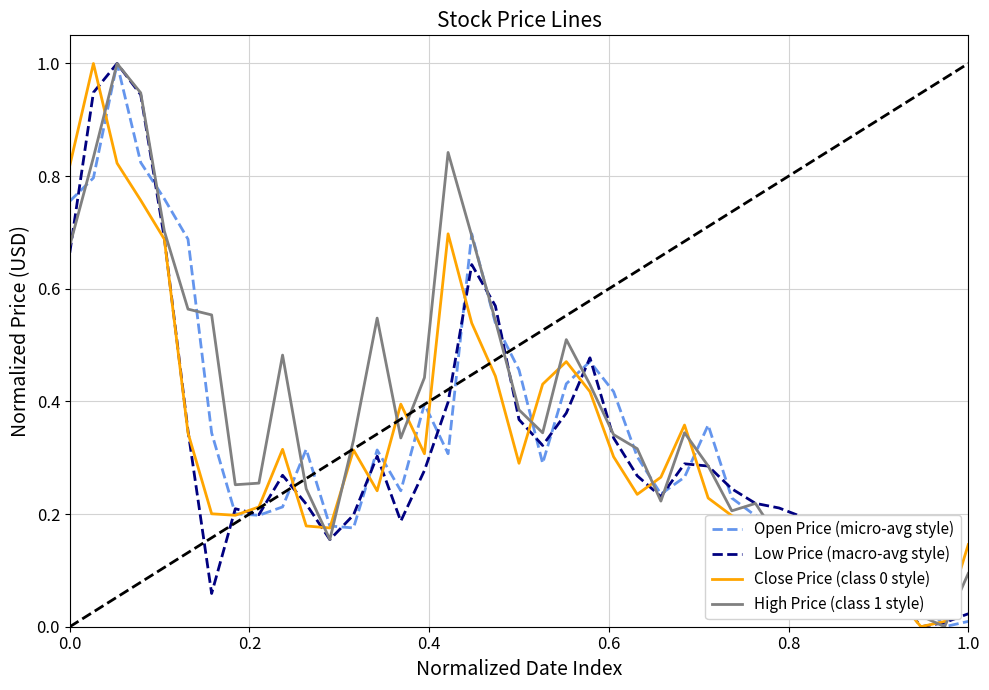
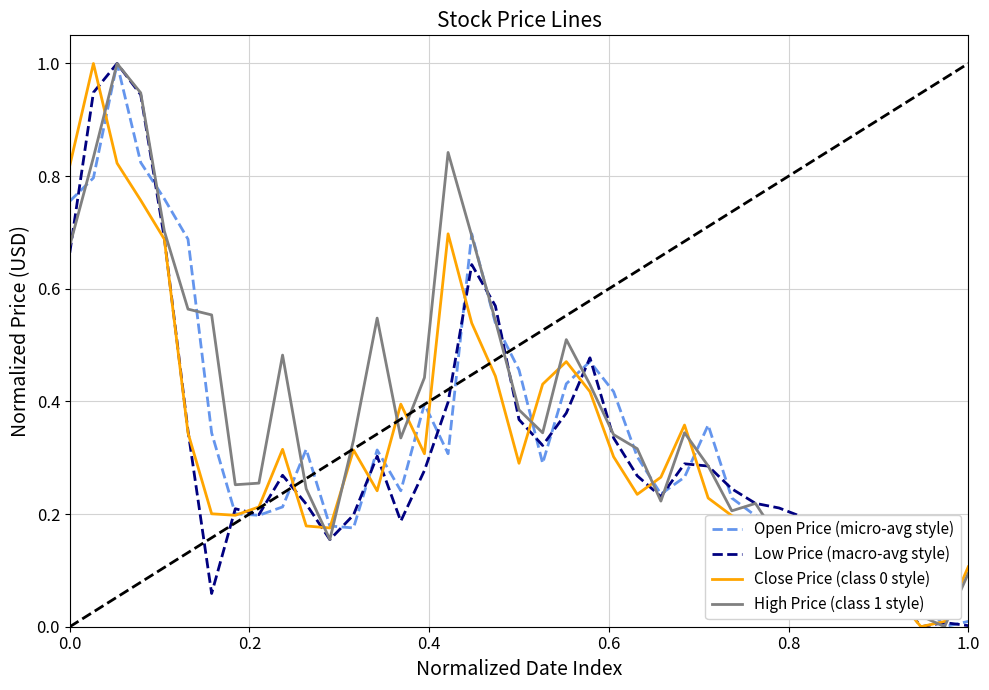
  {
    "Open Price (micro-avg style)": {
      "0.0": 0.76,
      "1.0": 0.01
    },
    "Low Price (macro-avg style)": {
      "0.0": 0.66,
-     "1.0": 0.02
+     "1.0": 0.00
    },
    "Close Price (class 0 style)": {
      "0.0": 0.82,
-     "1.0": 0.15
+     "1.0": 0.11
    },
    "High Price (class 1 style)": {
      "0.0": 0.68,
      "1.0": 0.09
    }
  }
